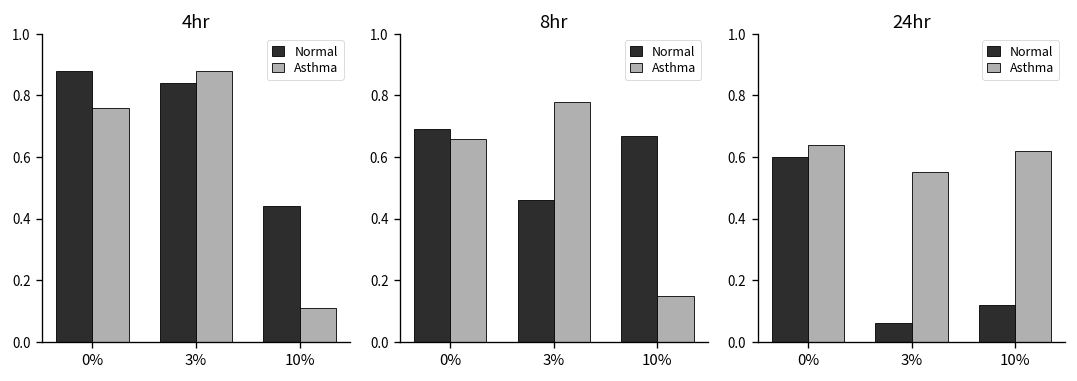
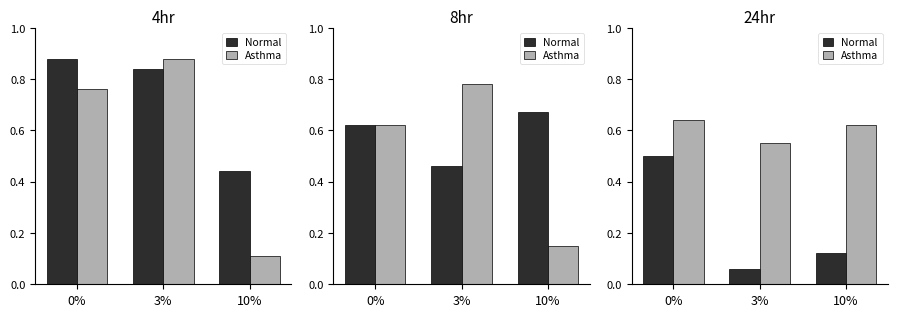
  {
    "4hr": {
      "Normal": {
        "0%": 0.88,
        "3%": 0.84,
        "10%": 0.44
      },
      "Asthma": {
        "0%": 0.76,
        "3%": 0.88,
        "10%": 0.11
      }
    },
    "8hr": {
      "Normal": {
-       "0%": 0.69,
+       "0%": 0.62,
        "3%": 0.46,
        "10%": 0.67
      },
      "Asthma": {
-       "0%": 0.66,
+       "0%": 0.62,
        "3%": 0.78,
        "10%": 0.15
      }
    },
    "24hr": {
      "Normal": {
-       "0%": 0.6,
+       "0%": 0.5,
        "3%": 0.06,
        "10%": 0.12
      },
      "Asthma": {
        "0%": 0.64,
        "3%": 0.55,
        "10%": 0.62
      }
    }
  }
